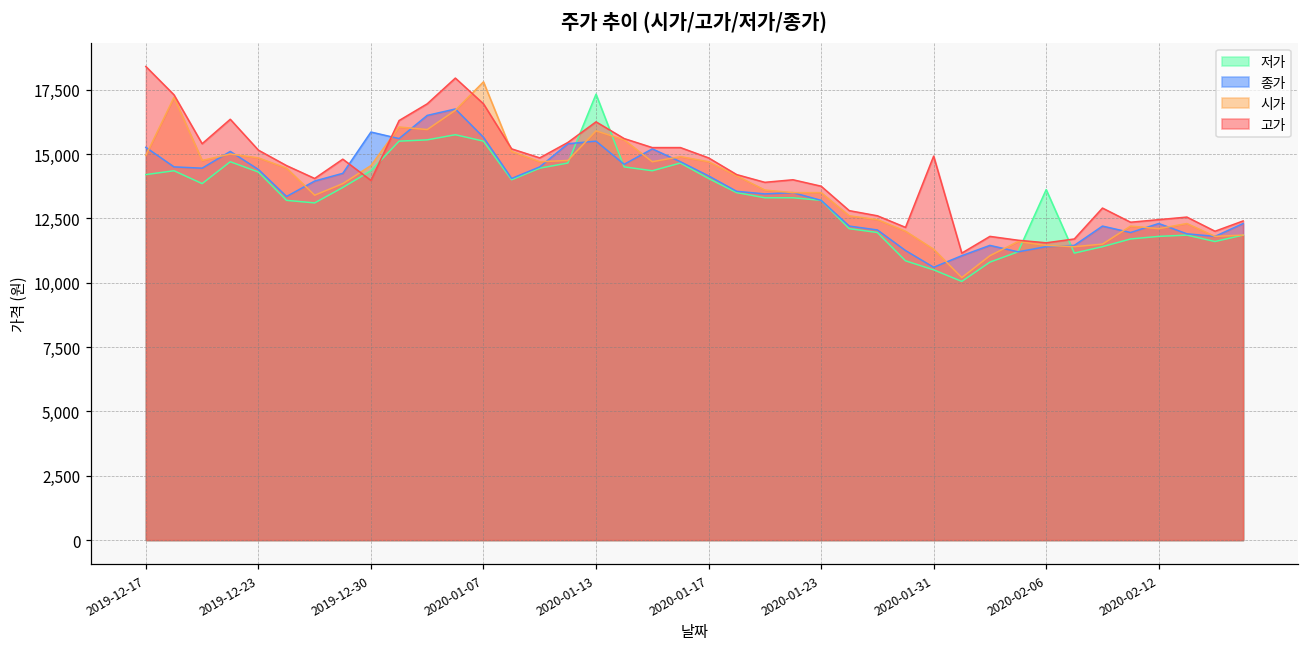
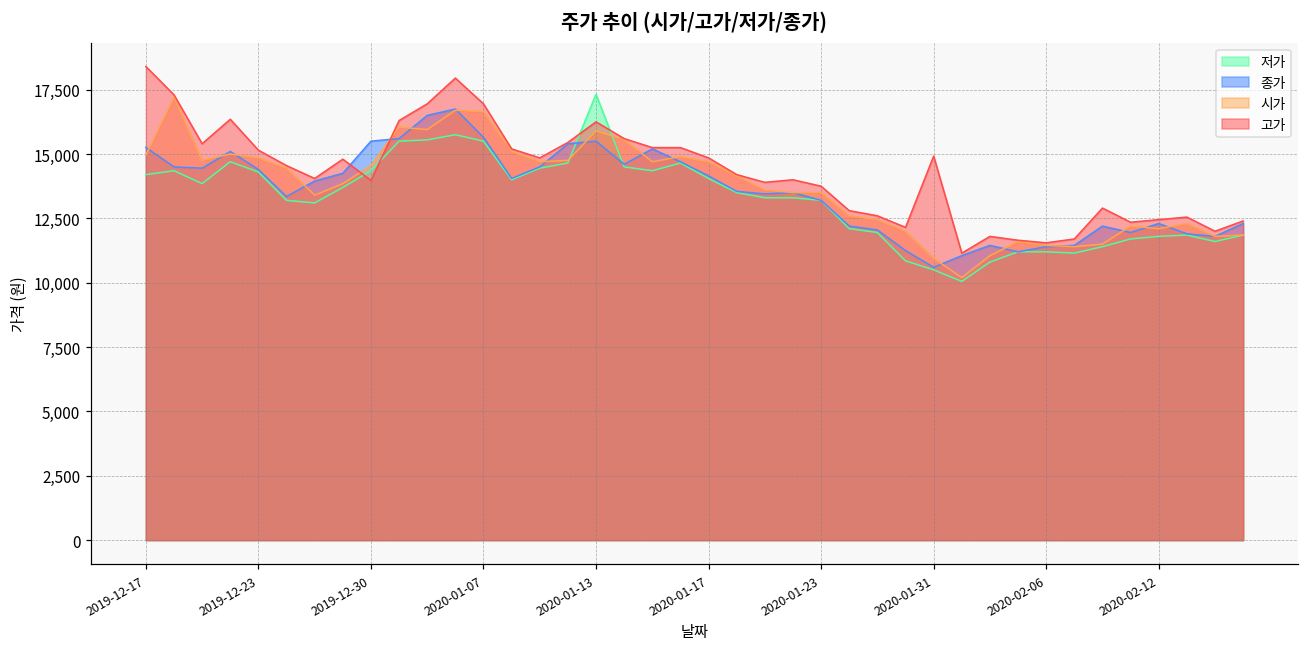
  {
    "저가": {
      "2019-12-17": "14,200",
      "2019-12-30": "14,400",
      "2020-01-07": "15,500",
      "2020-01-13": "17,300",
-     "2020-02-06": "13,600",
+     "2020-02-06": "11,200",
      "2020-02-12": "11,800"
    },
    "종가": {
      "2019-12-17": "15,300",
-     "2019-12-30": "15,900",
+     "2019-12-30": "15,500",
      "2020-01-07": "15,700",
      "2020-01-13": "15,500",
      "2020-02-12": "12,300"
    },
    "시가": {
      "2019-12-17": "15,000",
      "2019-12-23": "14,900",
      "2019-12-30": "14,600",
-     "2020-01-07": "17,800",
+     "2020-01-07": "16,700",
      "2020-01-13": "15,900",
      "2020-01-17": "14,700",
      "2020-01-23": "13,500",
-     "2020-01-31": "11,300",
+     "2020-01-31": "10,900",
      "2020-02-12": "12,100"
    },
    "고가": {
      "2019-12-17": "18,400",
      "2019-12-23": "15,200",
      "2019-12-30": "14,000",
      "2020-01-07": "17,000",
      "2020-01-13": "16,300",
      "2020-01-17": "14,900",
      "2020-01-23": "13,800",
      "2020-01-31": "14,900",
      "2020-02-12": "12,500"
    }
  }
